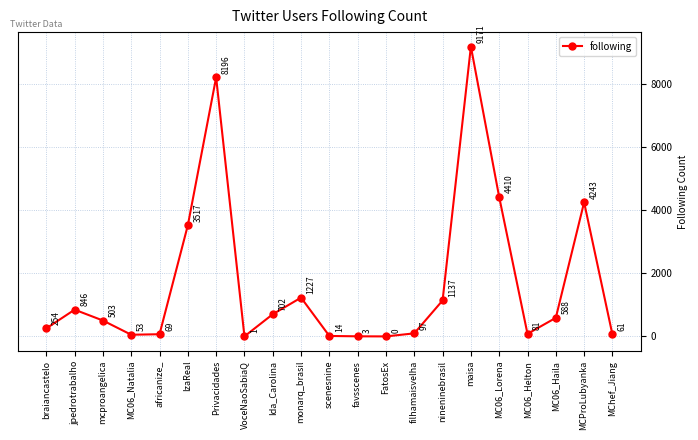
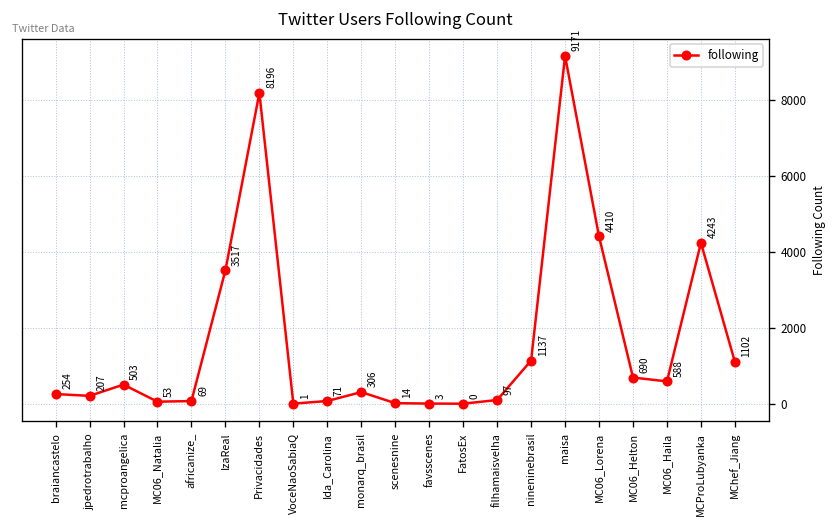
  {
    "braiancastelo": 254,
-   "jpedrotrabalho": 846,
+   "jpedrotrabalho": 207,
    "mcproangelica": 503,
    "MC06_Natalia": 53,
    "africanize_": 69,
    "IzaReal": 3517,
    "Privacidades": 8196,
    "VoceNaoSabiaQ": 1,
-   "Ida_Carolina": 702,
-   "monarq_brasil": 1227,
+   "Ida_Carolina": 71,
+   "monarq_brasil": 306,
    "scenesnine": 14,
    "favsscenes": 3,
    "FatosEx": 0,
    "filhamaisvelha": 97,
    "nineninebrasil": 1137,
    "maisa": 9171,
    "MC06_Lorena": 4410,
-   "MC06_Helton": 81,
+   "MC06_Helton": 690,
    "MC06_Haila": 588,
    "MCProLubyanka": 4243,
-   "MChef_Jiang": 61
+   "MChef_Jiang": 1102
  }
